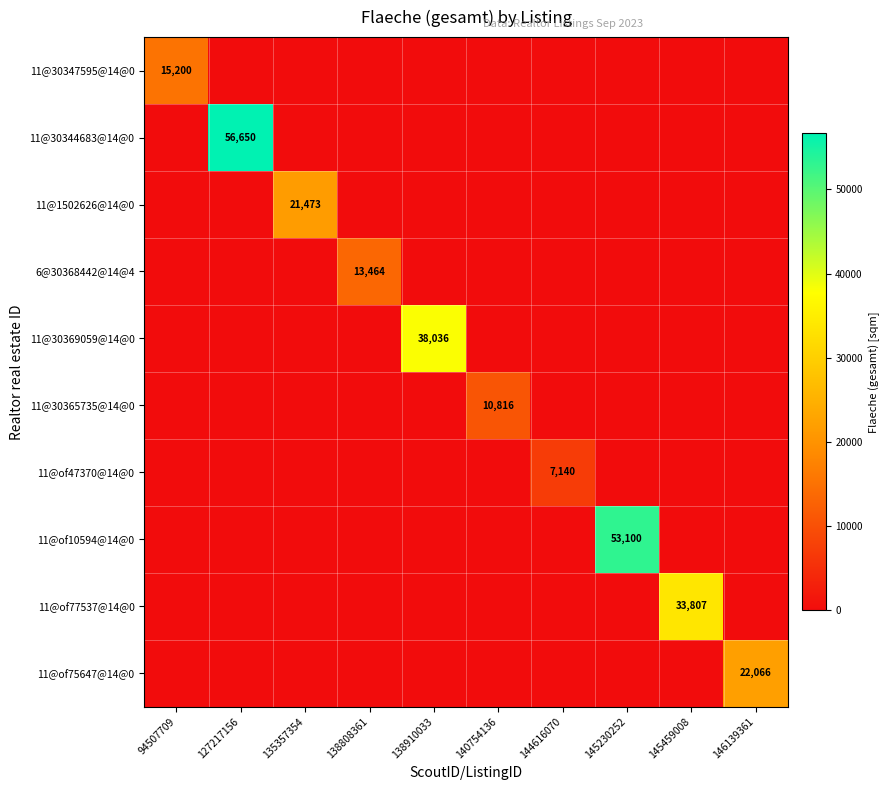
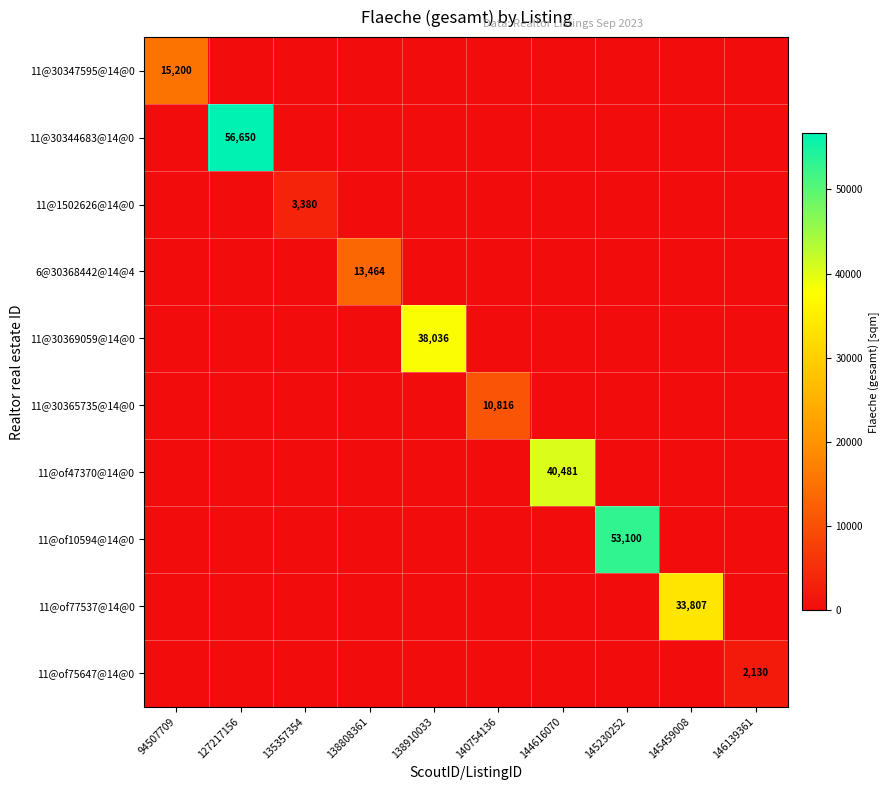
  {
    "11@30347595@14@0": {
      "94507709": "15,200"
    },
    "11@30344683@14@0": {
      "127217156": "56,650"
    },
    "11@1502626@14@0": {
-     "135357354": "21,473"
+     "135357354": "3,380"
    },
    "6@30368442@14@4": {
      "138808361": "13,464"
    },
    "11@30369059@14@0": {
      "138910033": "38,036"
    },
    "11@30365735@14@0": {
      "140754136": "10,816"
    },
    "11@of47370@14@0": {
-     "144616070": "7,140"
+     "144616070": "40,481"
    },
    "11@of10594@14@0": {
      "145230252": "53,100"
    },
    "11@of77537@14@0": {
      "145459008": "33,807"
    },
    "11@of75647@14@0": {
-     "146139361": "22,066"
+     "146139361": "2,130"
    }
  }
